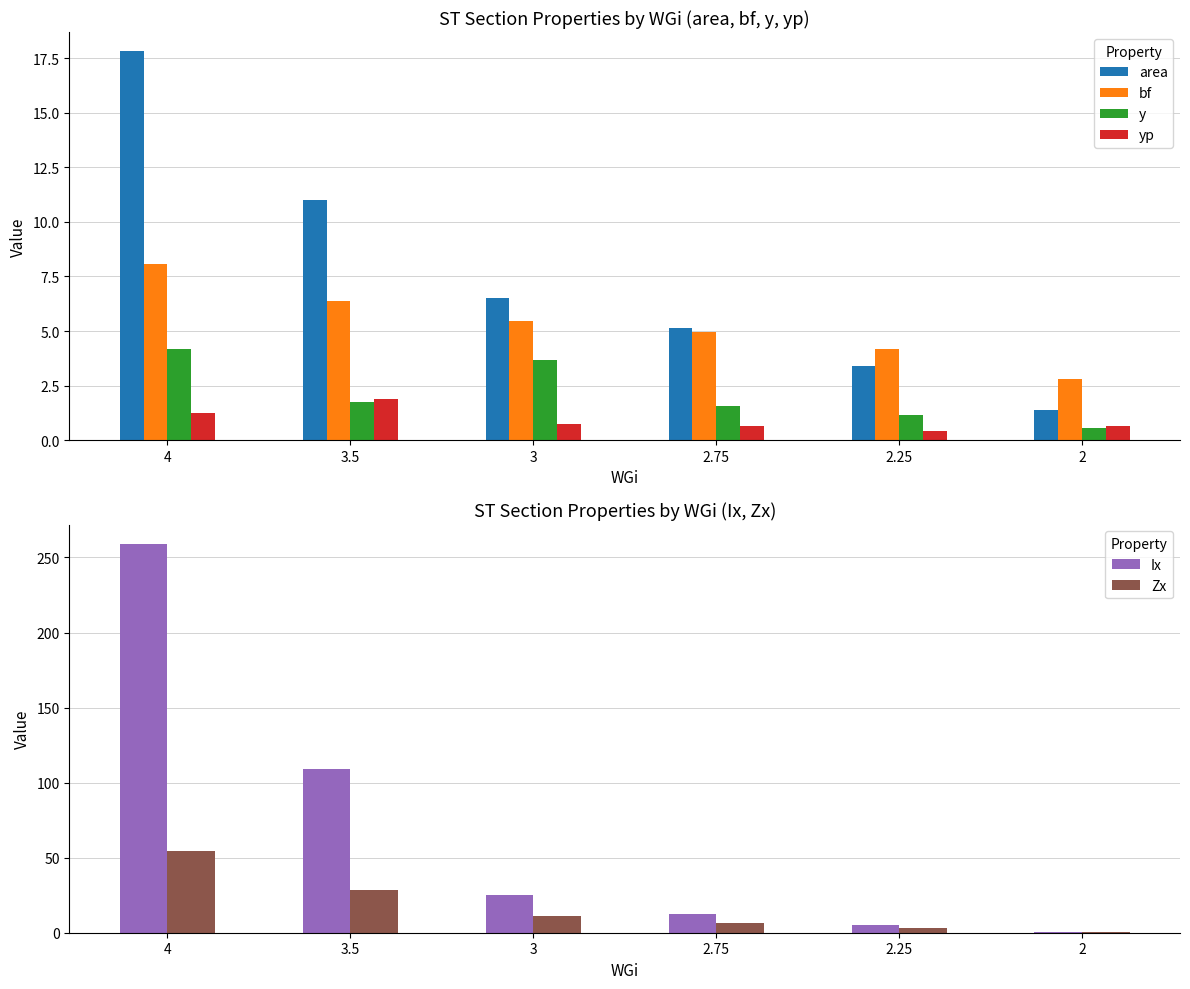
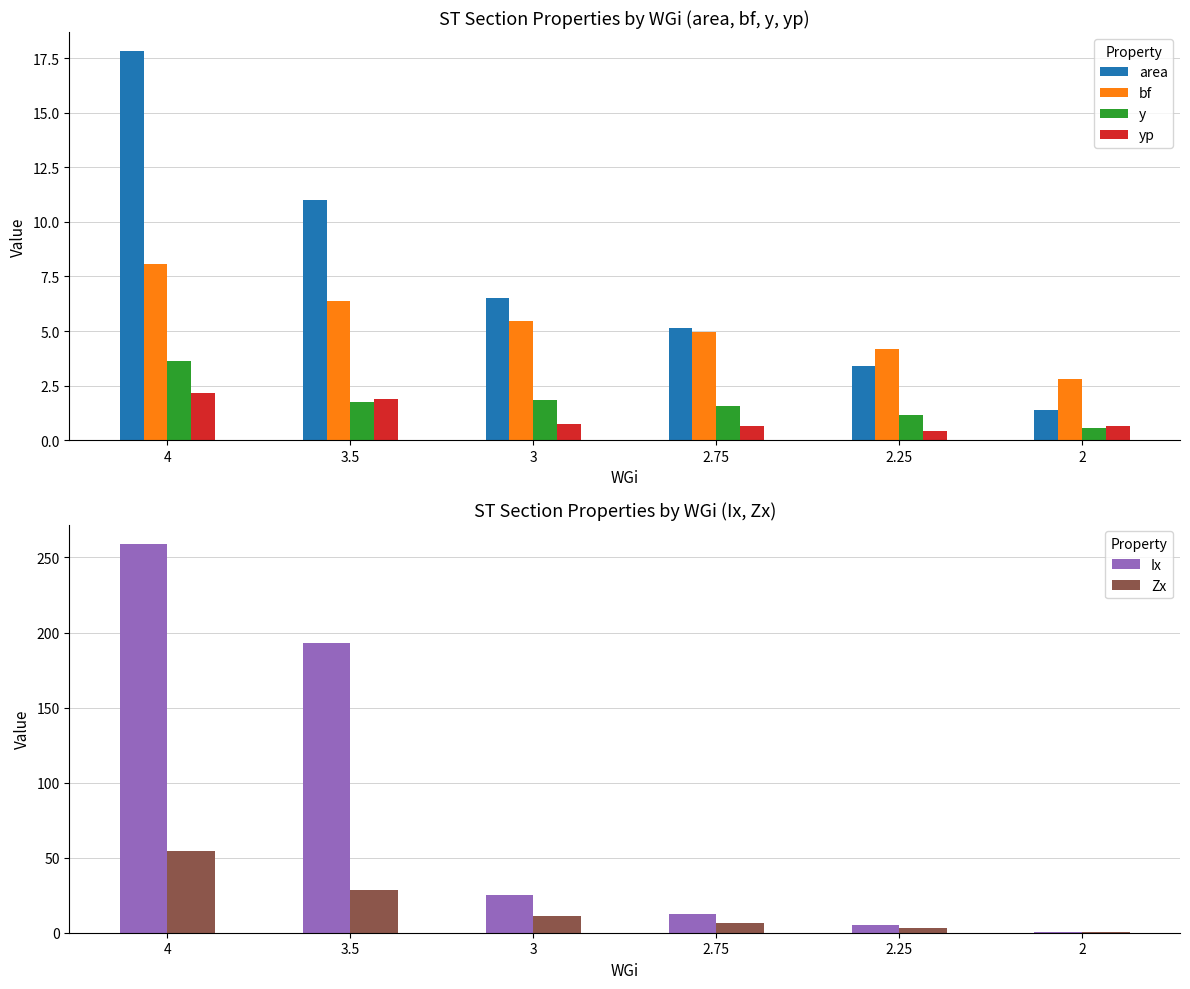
  {
    "ST Section Properties by WGi (area, bf, y, yp)": {
      "area": {
        "4": 17.8,
        "3.5": 11.0,
        "3": 6.5,
        "2.75": 5.1,
        "2.25": 3.4,
        "2": 1.4
      },
      "bf": {
        "4": 8.1,
        "3.5": 6.4,
        "3": 5.5,
        "2.75": 4.9,
        "2.25": 4.2,
        "2": 2.8
      },
      "y": {
-       "4": 4.2,
+       "4": 3.6,
        "3.5": 1.7,
-       "3": 3.7,
+       "3": 1.8,
        "2.75": 1.6,
        "2.25": 1.2,
        "2": 0.6
      },
      "yp": {
-       "4": 1.3,
+       "4": 2.2,
        "3.5": 1.9,
        "3": 0.8,
        "2.75": 0.7,
        "2.25": 0.4,
        "2": 0.6
      }
    },
    "ST Section Properties by WGi (Ix, Zx)": {
      "Ix": {
        "4": 259,
-       "3.5": 109,
+       "3.5": 193,
        "3": 25,
        "2.75": 13,
        "2.25": 5
      },
      "Zx": {
        "4": 55,
        "3.5": 29,
        "3": 11,
        "2.75": 7,
        "2.25": 3
      }
    }
  }
